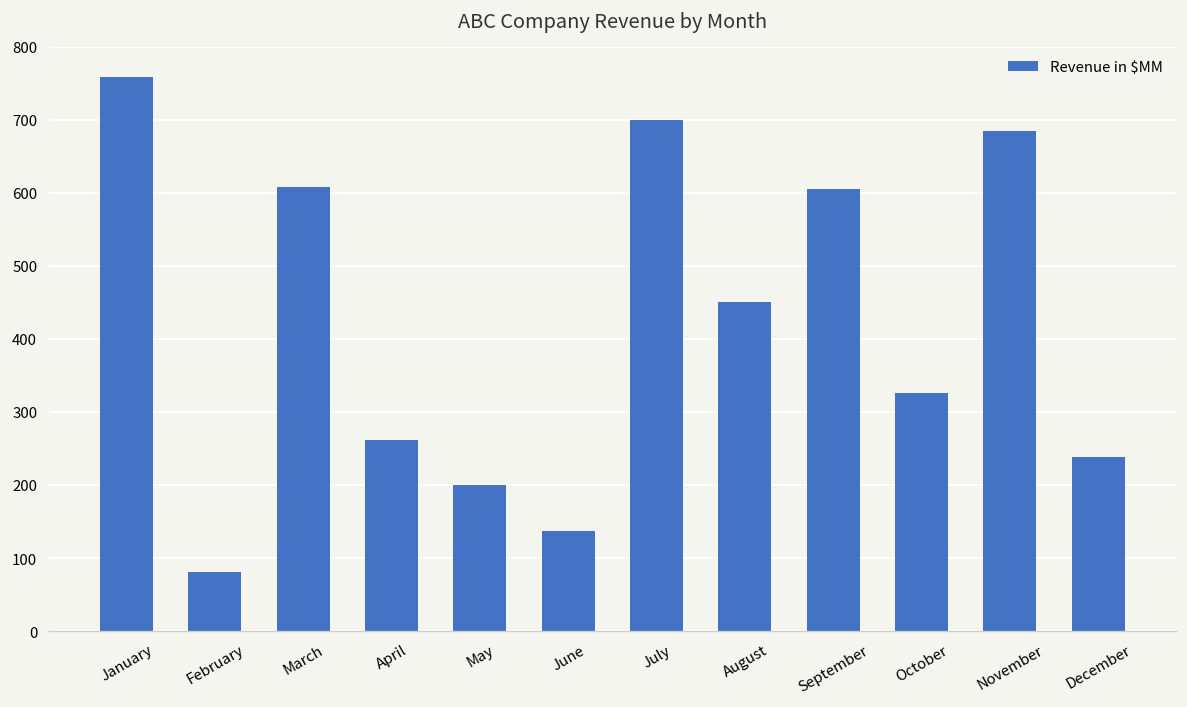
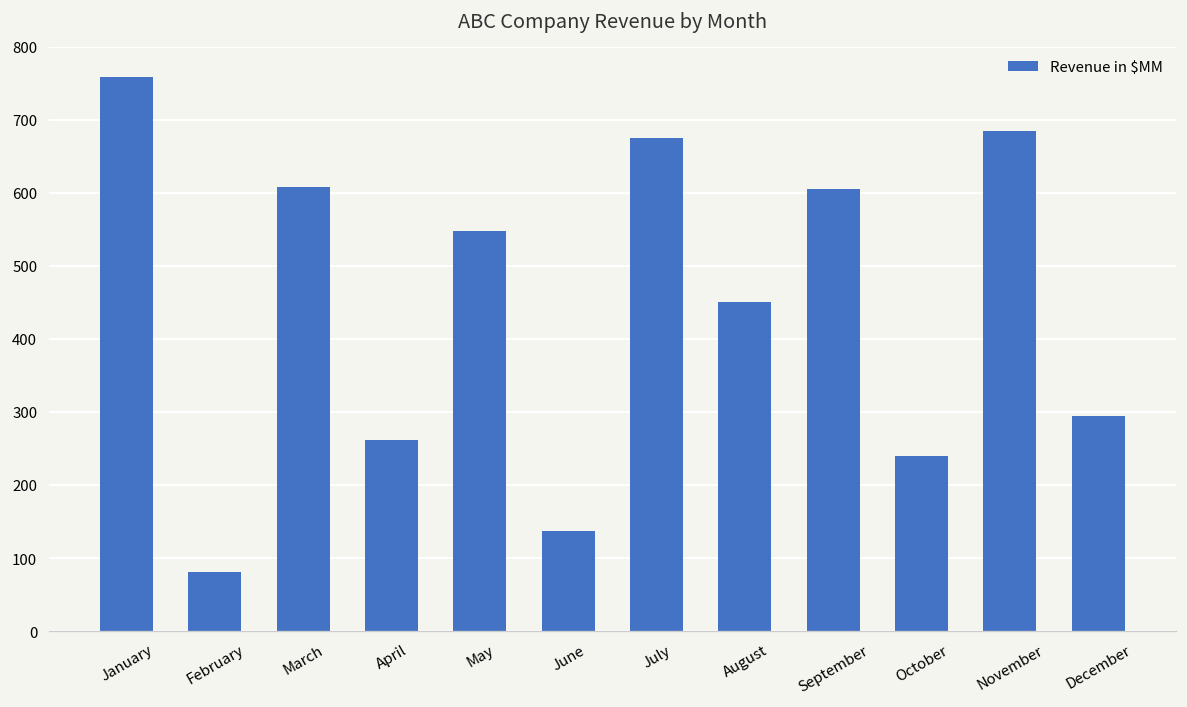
  {
    "January": 760,
    "February": 80,
    "March": 610,
    "April": 260,
-   "May": 200,
+   "May": 550,
    "June": 140,
-   "July": 700,
+   "July": 680,
    "August": 450,
    "September": 610,
-   "October": 330,
+   "October": 240,
    "November": 690,
-   "December": 240
+   "December": 300
  }
